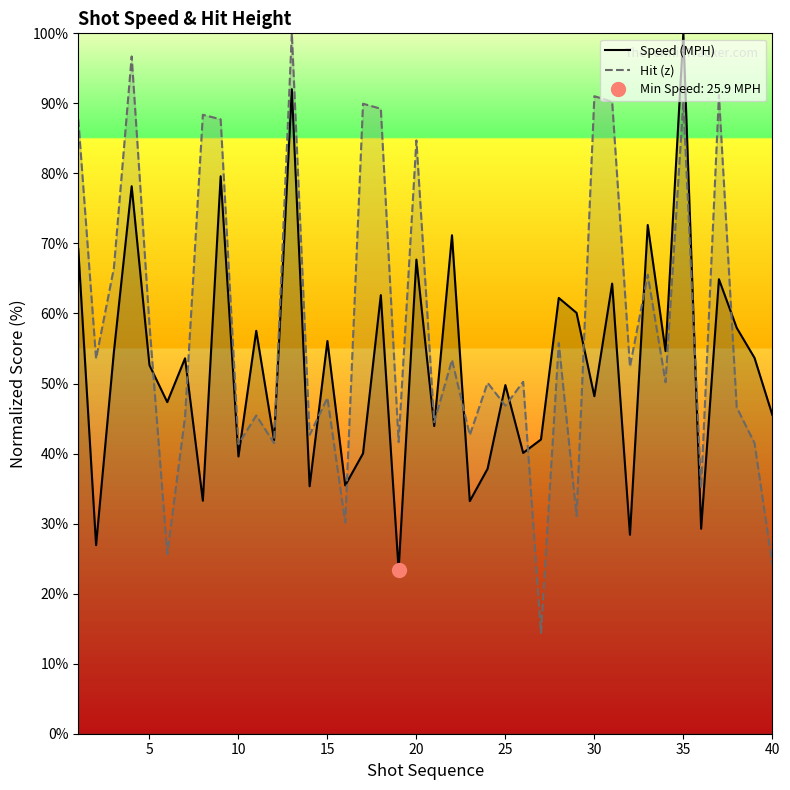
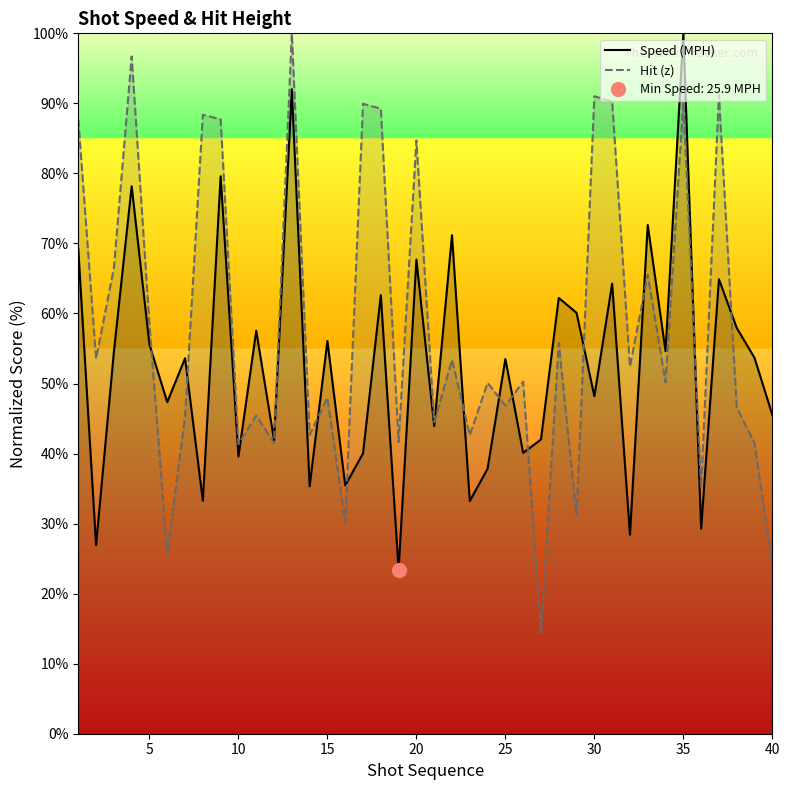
  {
    "Speed (MPH)": {
-     "5": "53%",
+     "5": "56%",
      "10": "40%",
      "15": "56%",
      "20": "68%",
-     "25": "50%",
+     "25": "54%",
      "30": "48%",
      "35": "100%",
      "40": "46%"
    },
    "Hit (z)": {
      "5": "58%",
      "10": "41%",
      "15": "48%",
      "20": "85%",
      "25": "47%",
      "30": "91%",
      "35": "90%",
      "40": "24%"
    }
  }
